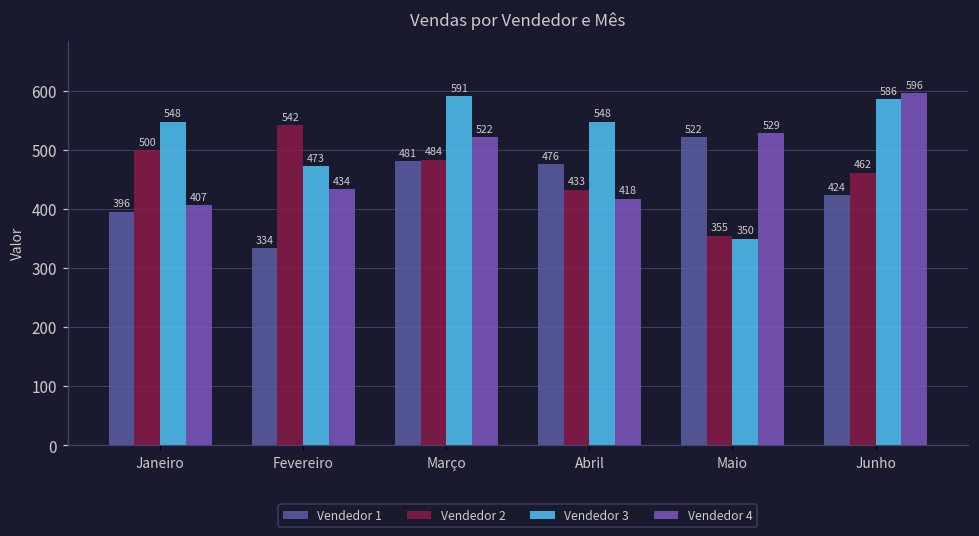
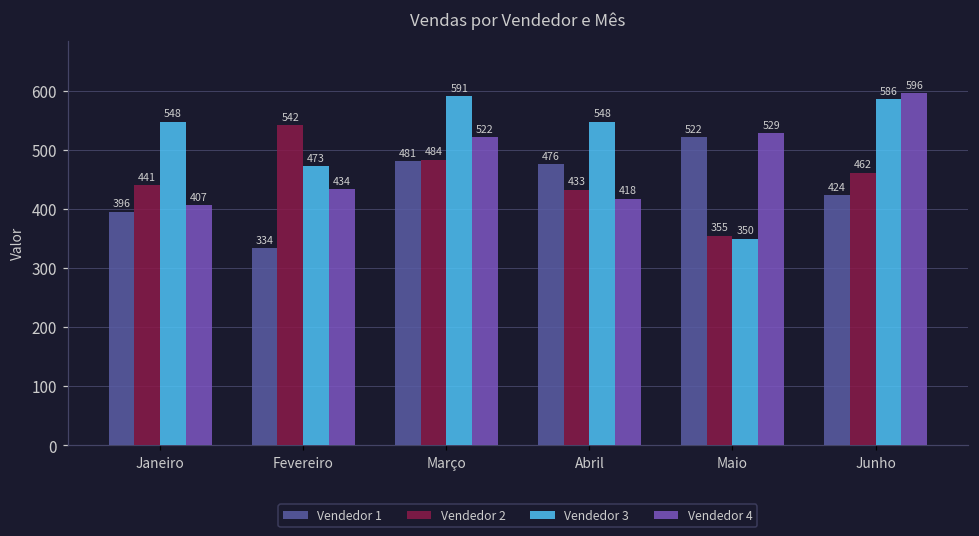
  {
    "Vendedor 2": {
-     "Janeiro": 500,
+     "Janeiro": 441,
      "Fevereiro": 542,
      "Março": 484,
      "Abril": 433,
      "Maio": 355,
      "Junho": 462
    },
    "Vendedor 3": {
      "Janeiro": 548,
      "Fevereiro": 473,
      "Março": 591,
      "Abril": 548,
      "Maio": 350,
      "Junho": 586
    }
  }
